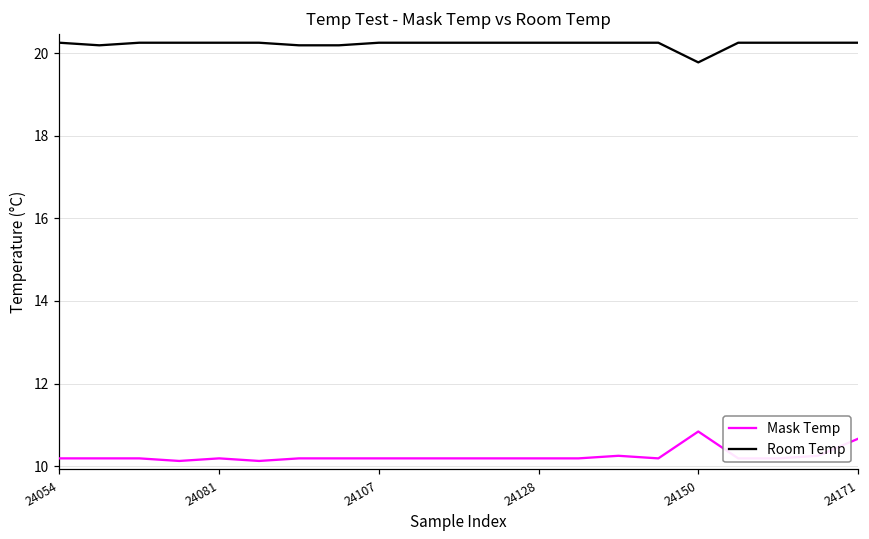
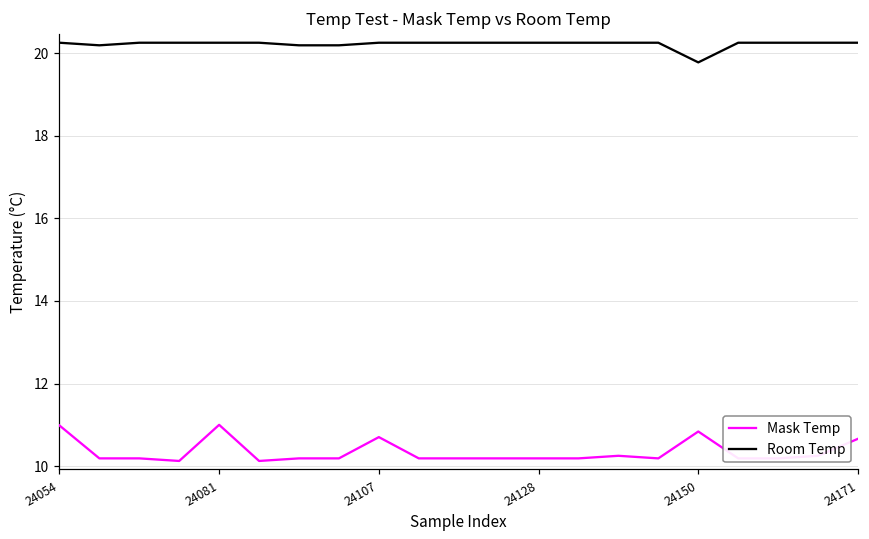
  {
    "Mask Temp": {
-     "24054": 10.2,
-     "24081": 10.2,
-     "24107": 10.2,
+     "24054": 11.0,
+     "24081": 11.0,
+     "24107": 10.7,
      "24128": 10.2,
      "24150": 10.8,
      "24171": 10.7
    },
    "Room Temp": {
      "24054": 20.3,
      "24081": 20.3,
      "24107": 20.3,
      "24128": 20.3,
      "24150": 19.8,
      "24171": 20.3
    }
  }
